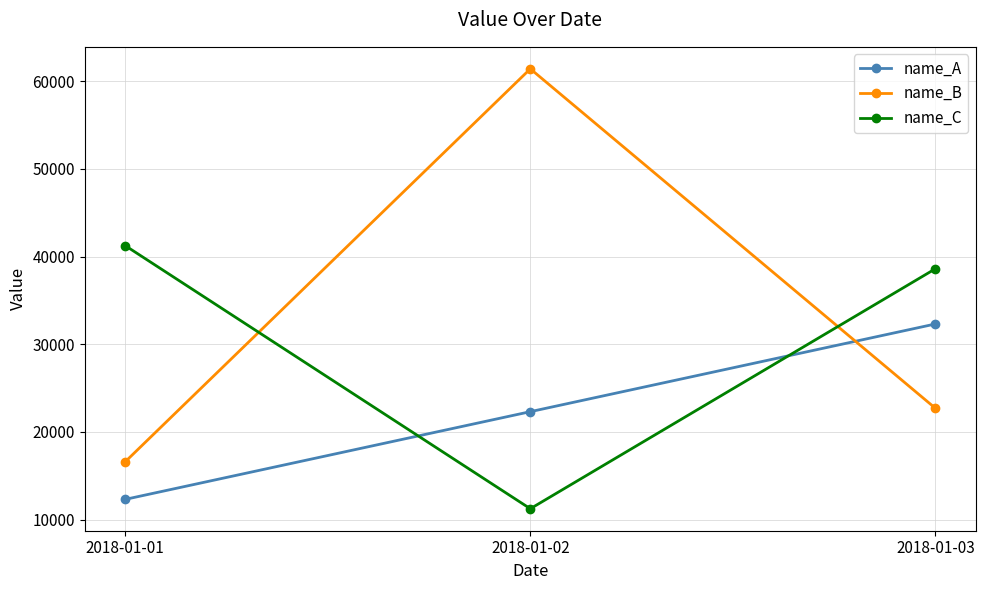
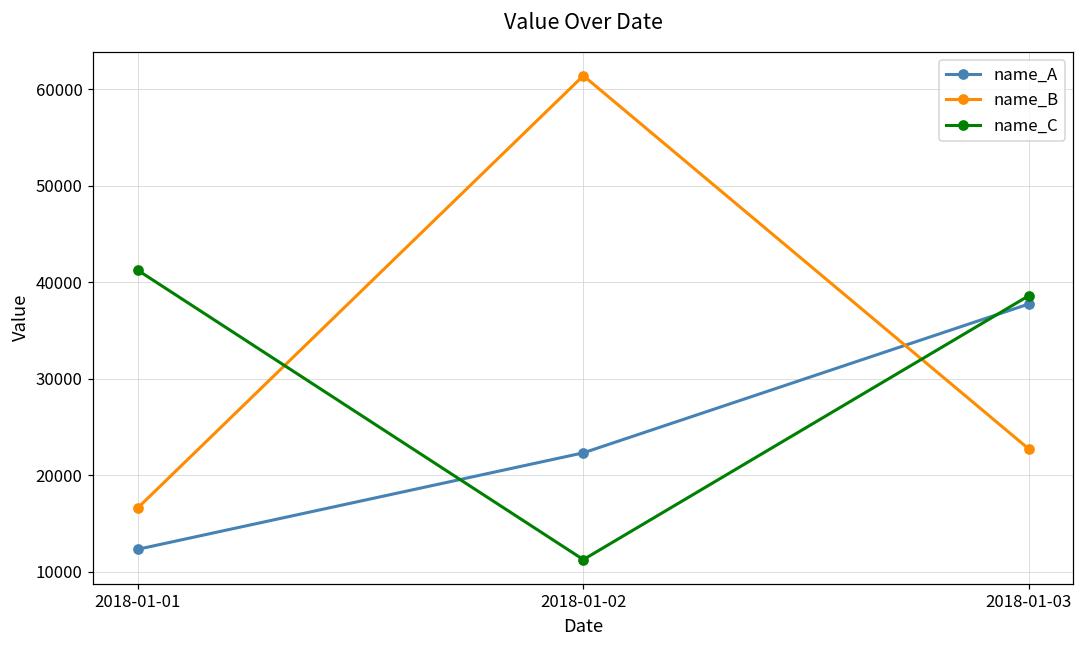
  {
    "name_A": {
      "2018-01-01": 12000,
      "2018-01-02": 22000,
-     "2018-01-03": 32000
+     "2018-01-03": 38000
    },
    "name_B": {
      "2018-01-01": 17000,
      "2018-01-02": 61000,
      "2018-01-03": 23000
    },
    "name_C": {
      "2018-01-01": 41000,
      "2018-01-02": 11000,
      "2018-01-03": 39000
    }
  }
